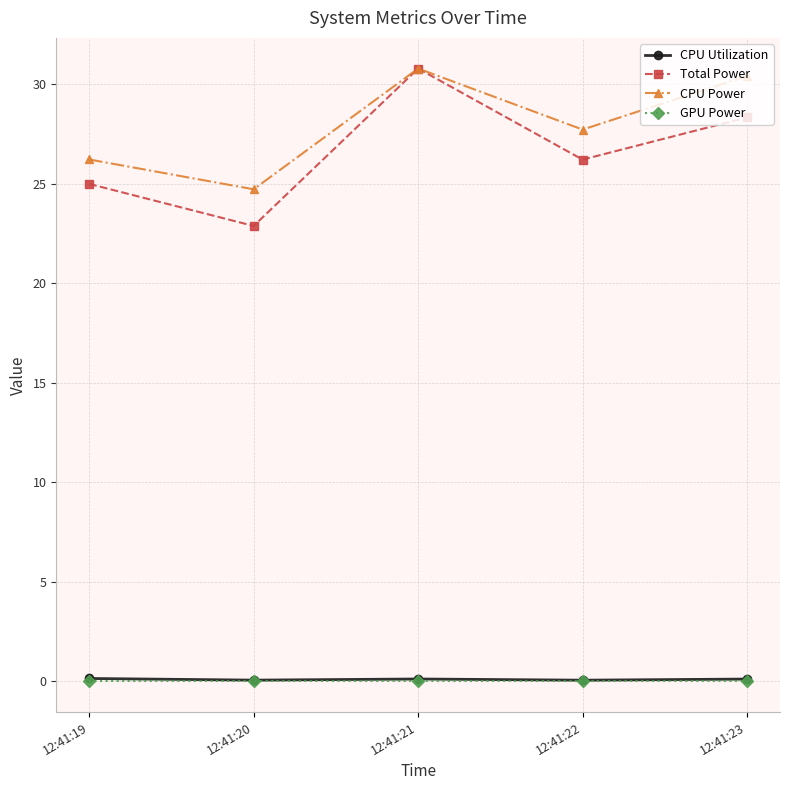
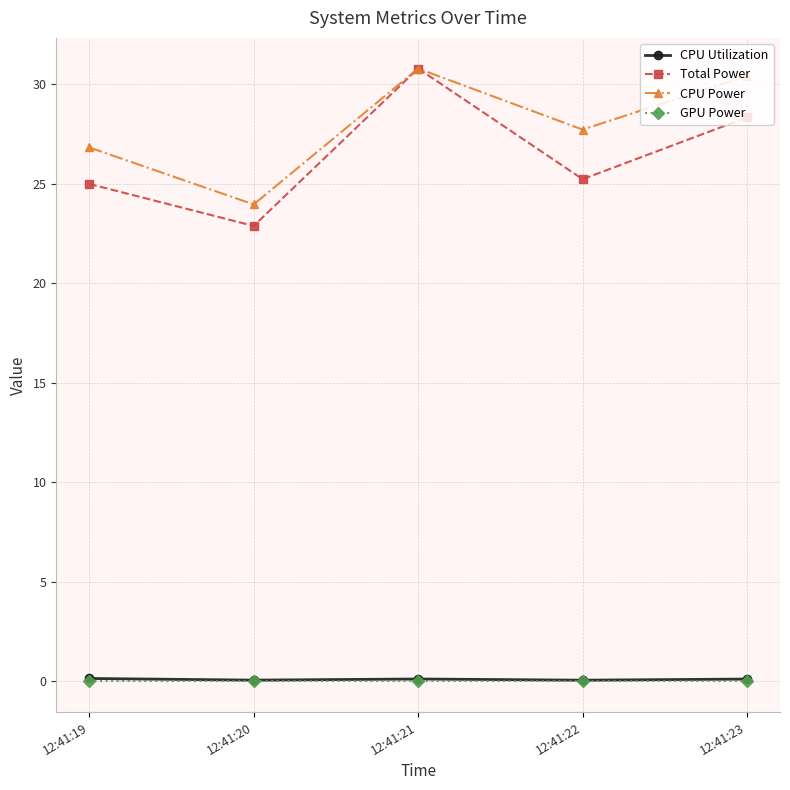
  {
    "CPU Utilization": {
      "12:41:19": 0.1
    },
    "Total Power": {
      "12:41:19": 25.0,
      "12:41:20": 22.9,
-     "12:41:22": 26.2
+     "12:41:22": 25.2
    },
    "CPU Power": {
-     "12:41:19": 26.2,
-     "12:41:20": 24.7,
+     "12:41:19": 26.8,
+     "12:41:20": 24.0,
      "12:41:22": 27.7
    },
    "GPU Power": {
      "12:41:19": 0.0
    }
  }
